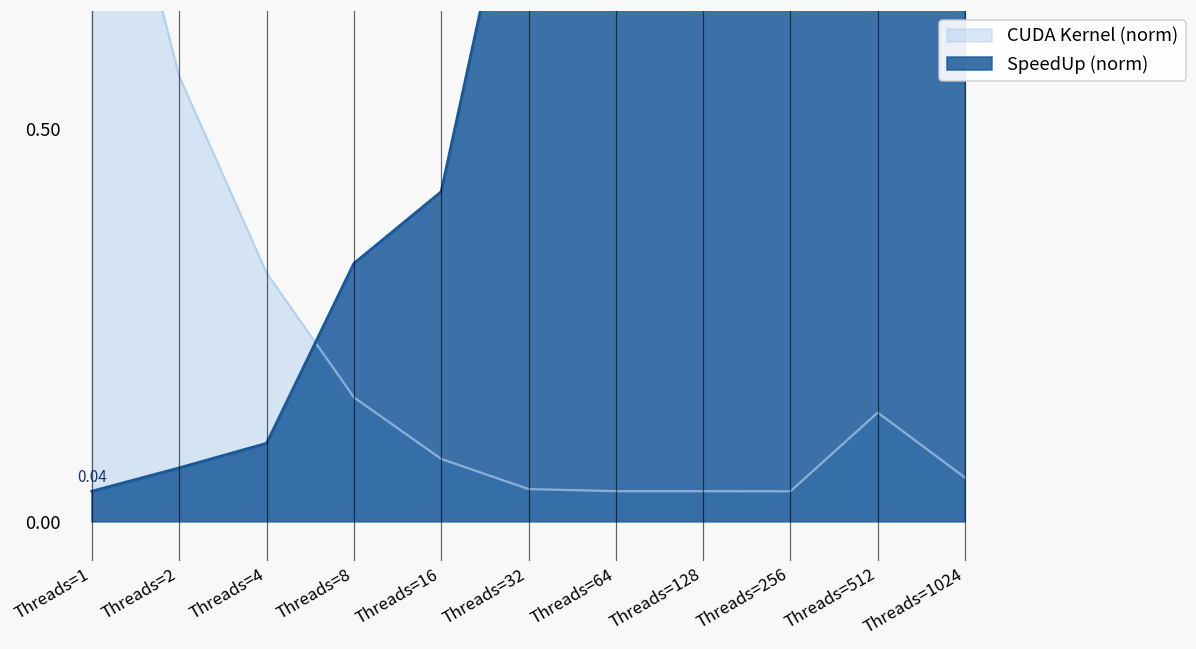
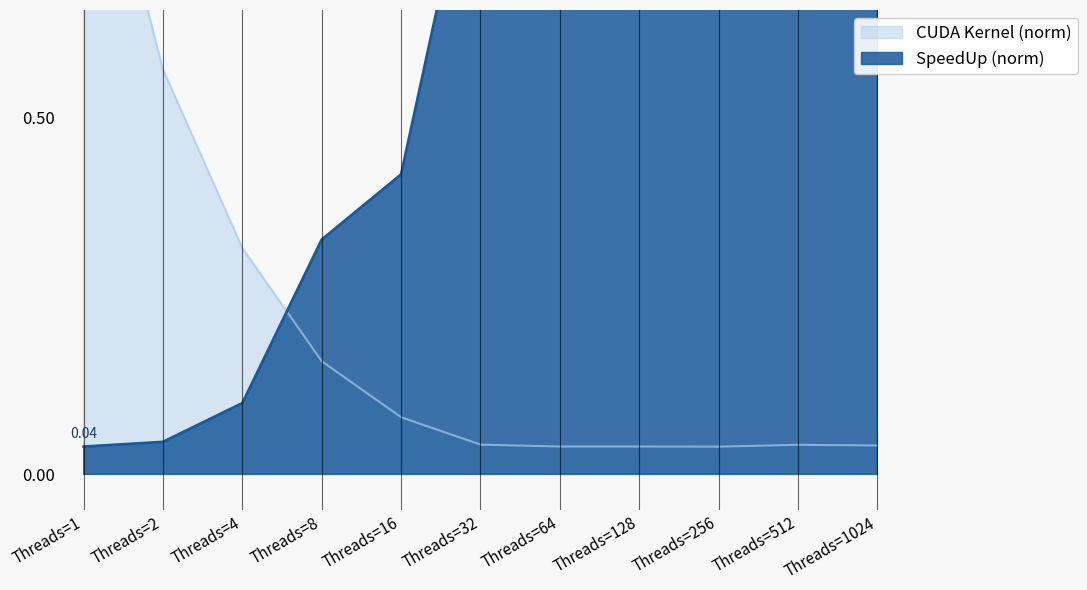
  {
    "CUDA Kernel (norm)": {
      "Threads=2": 0.57,
      "Threads=4": 0.32,
      "Threads=8": 0.16,
      "Threads=16": 0.08,
      "Threads=32": 0.04,
      "Threads=64": 0.04,
      "Threads=128": 0.04,
      "Threads=256": 0.04,
-     "Threads=512": 0.14,
-     "Threads=1024": 0.06
+     "Threads=512": 0.04,
+     "Threads=1024": 0.04
    },
    "SpeedUp (norm)": {
-     "Threads=2": 0.07,
+     "Threads=2": 0.05,
      "Threads=4": 0.10,
      "Threads=8": 0.33,
      "Threads=16": 0.42
    }
  }
